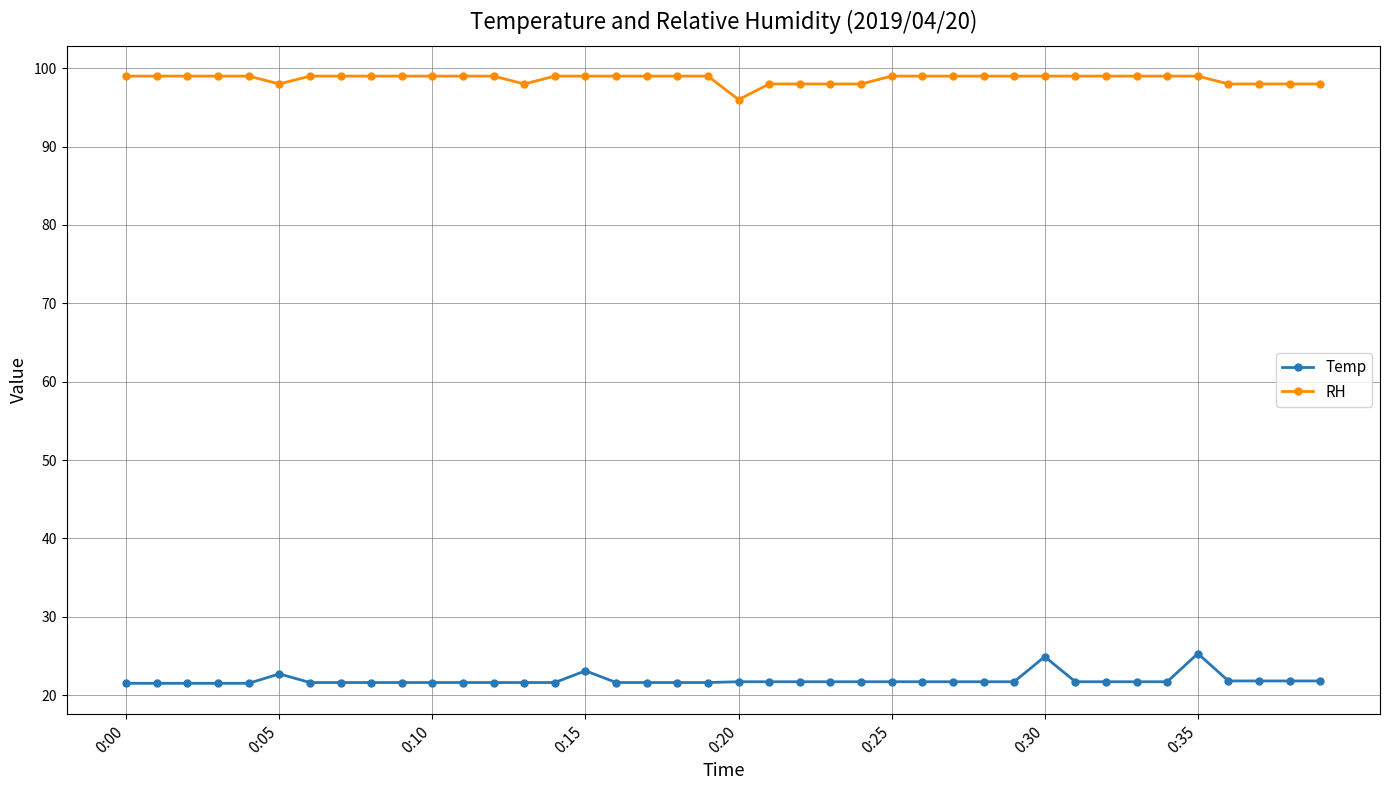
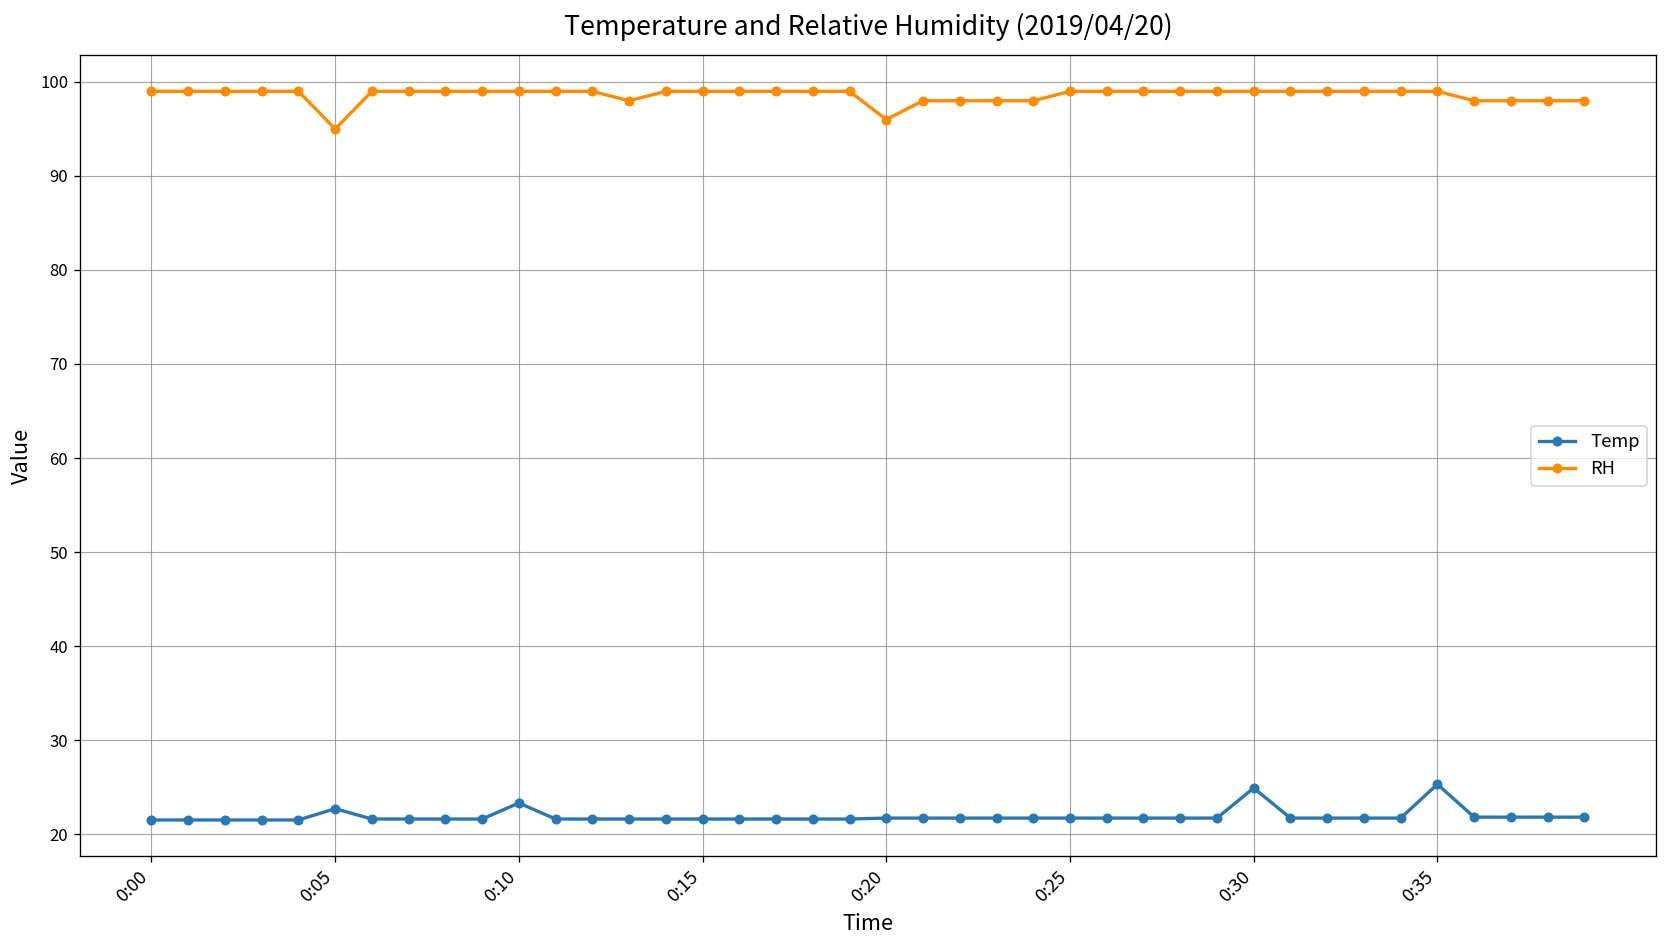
  {
    "Temp": {
      "0:00": 22,
      "0:05": 23,
-     "0:10": 22,
-     "0:15": 23,
+     "0:10": 23,
+     "0:15": 22,
      "0:20": 22,
      "0:25": 22,
      "0:30": 25,
      "0:35": 25
    },
    "RH": {
      "0:00": 99,
-     "0:05": 98,
+     "0:05": 95,
      "0:10": 99,
      "0:15": 99,
      "0:20": 96,
      "0:25": 99,
      "0:30": 99,
      "0:35": 99
    }
  }
